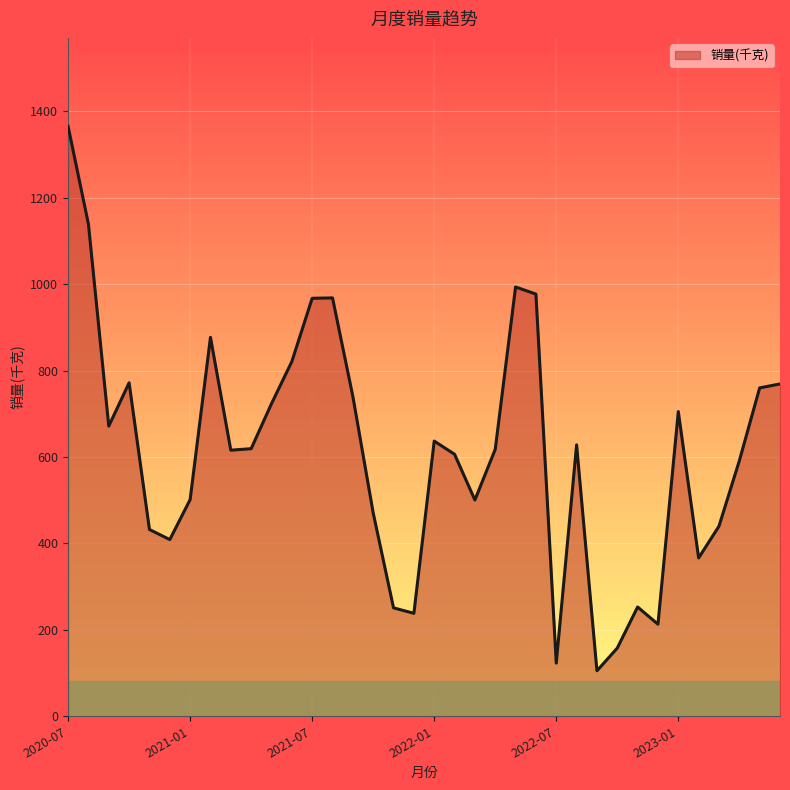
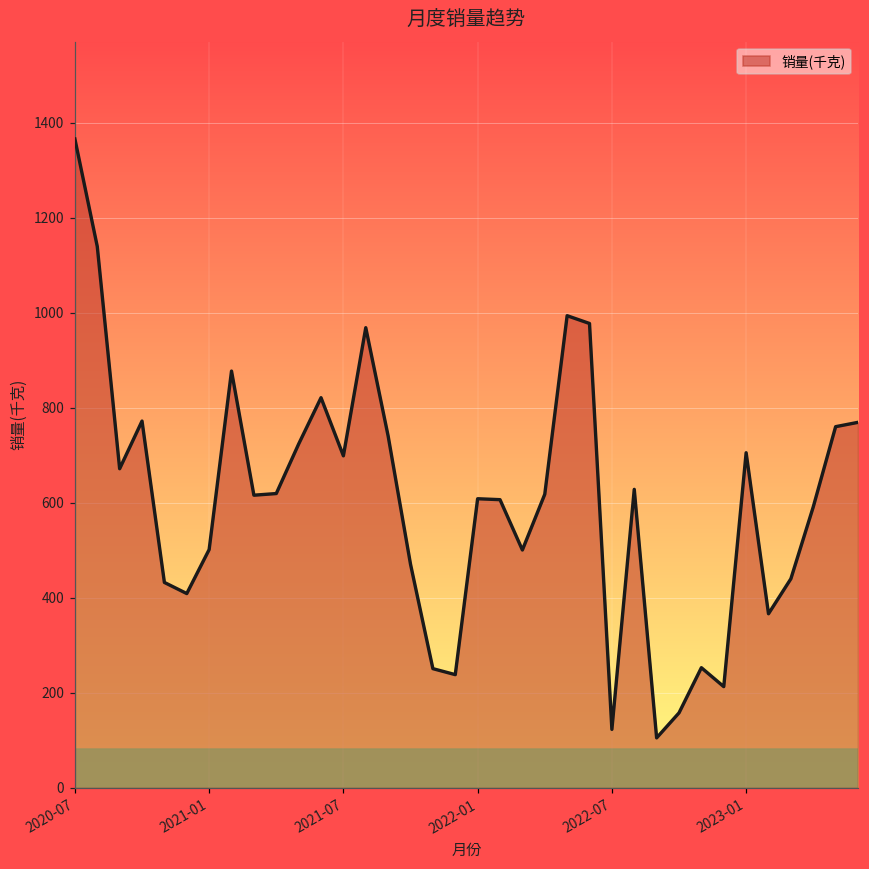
  {
    "2020-07": 1370,
    "2021-01": 500,
-   "2021-07": 970,
-   "2022-01": 640,
+   "2021-07": 700,
+   "2022-01": 610,
    "2022-07": 120,
    "2023-01": 710
  }
